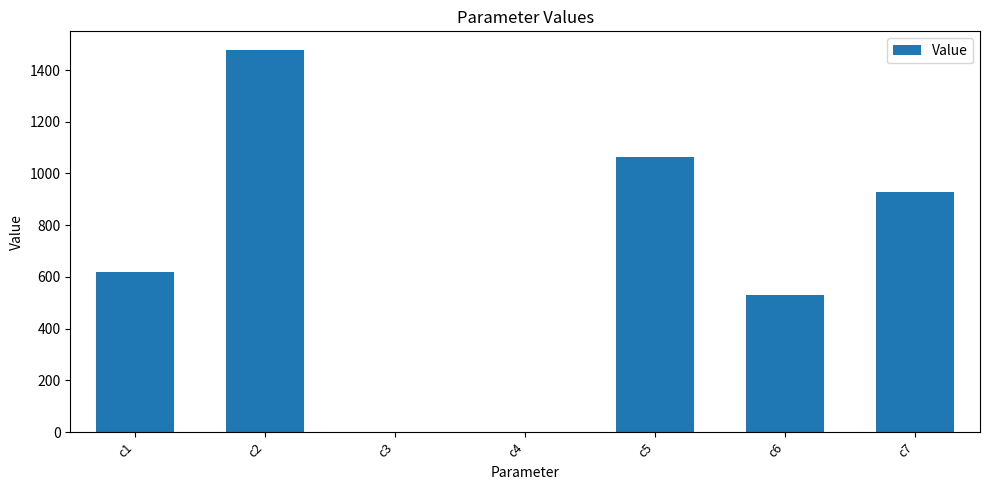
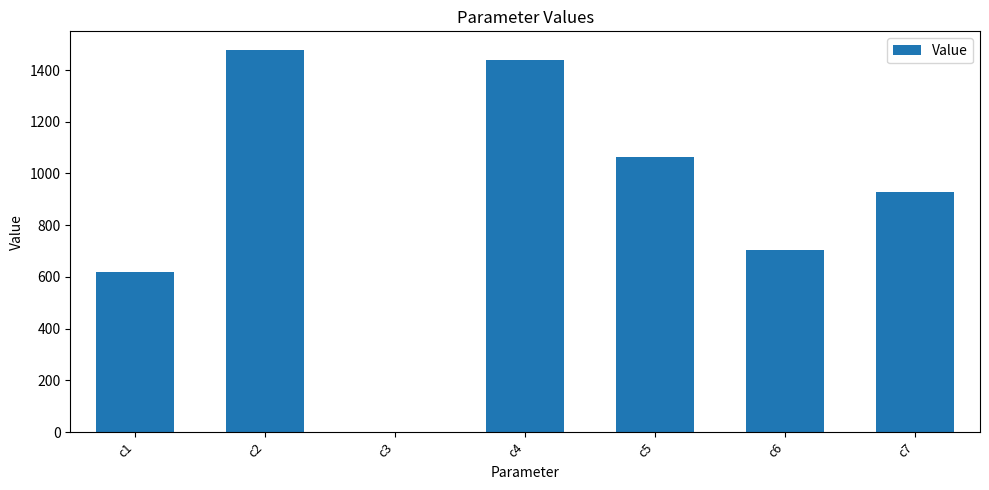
  {
    "c1": 620,
    "c2": 1480,
-   "c4": 0,
+   "c4": 1440,
    "c5": 1060,
-   "c6": 530,
+   "c6": 700,
    "c7": 930
  }
